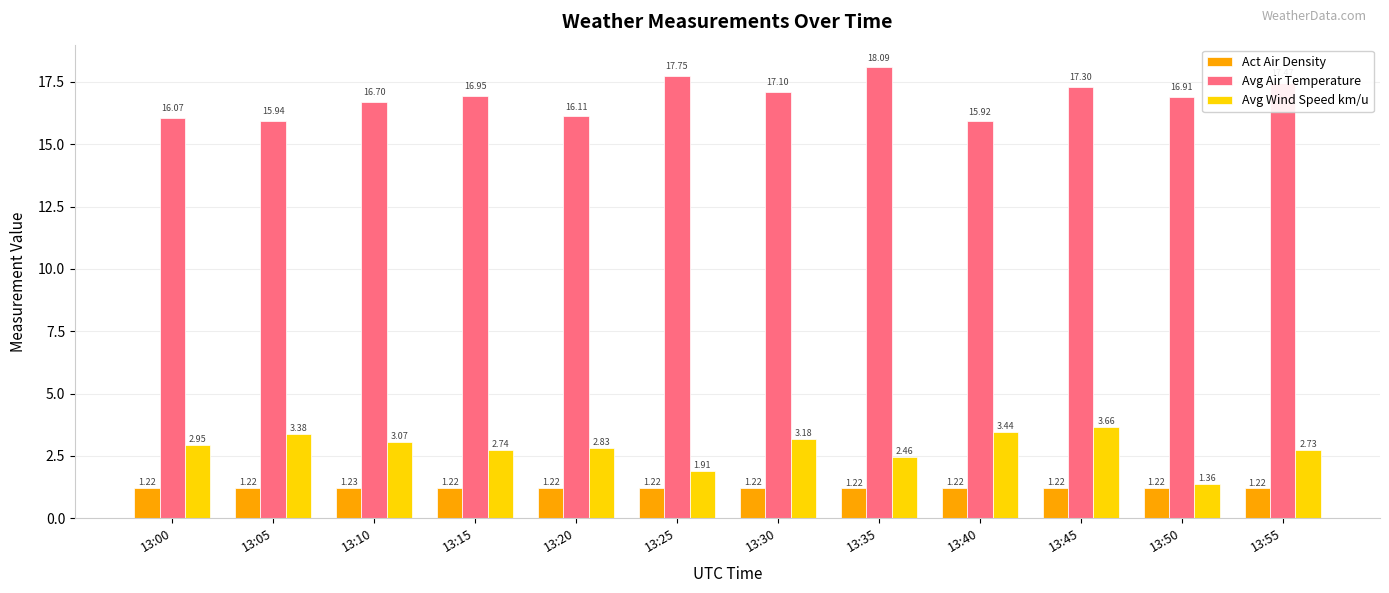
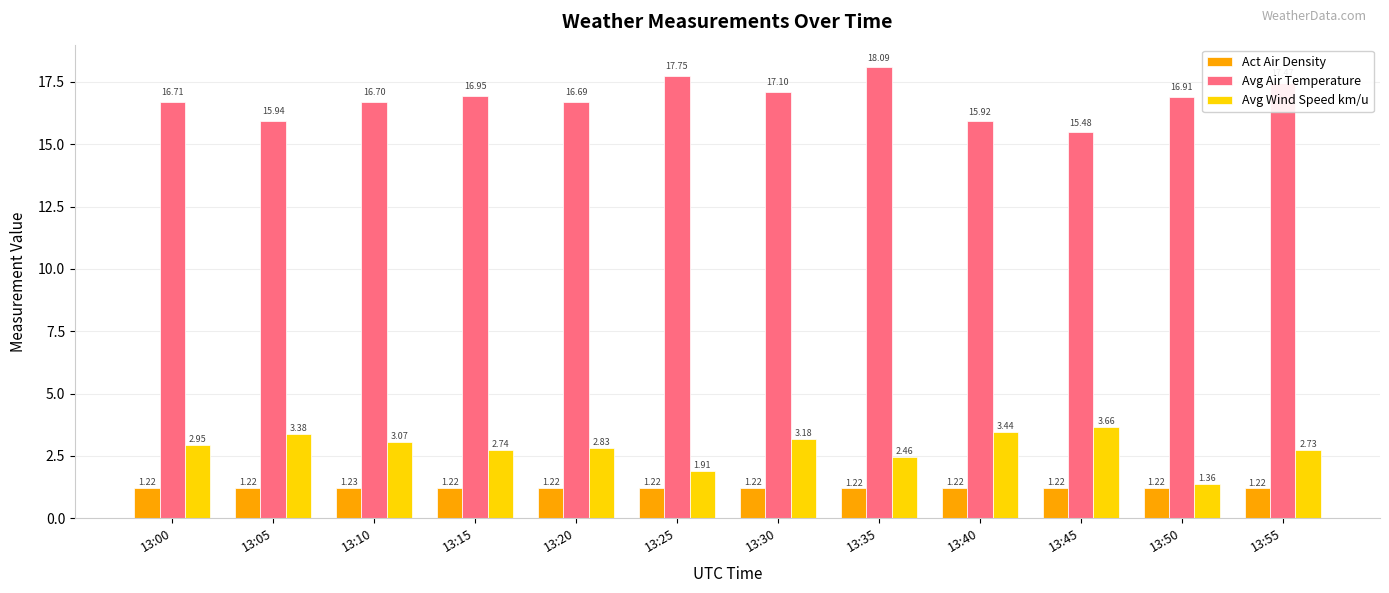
  {
    "Avg Air Temperature": {
-     "13:00": 16.07,
+     "13:00": 16.71,
      "13:05": 15.94,
      "13:10": 16.70,
      "13:15": 16.95,
-     "13:20": 16.11,
+     "13:20": 16.69,
      "13:25": 17.75,
      "13:30": 17.10,
      "13:35": 18.09,
      "13:40": 15.92,
-     "13:45": 17.30,
+     "13:45": 15.48,
      "13:50": 16.91
    }
  }
